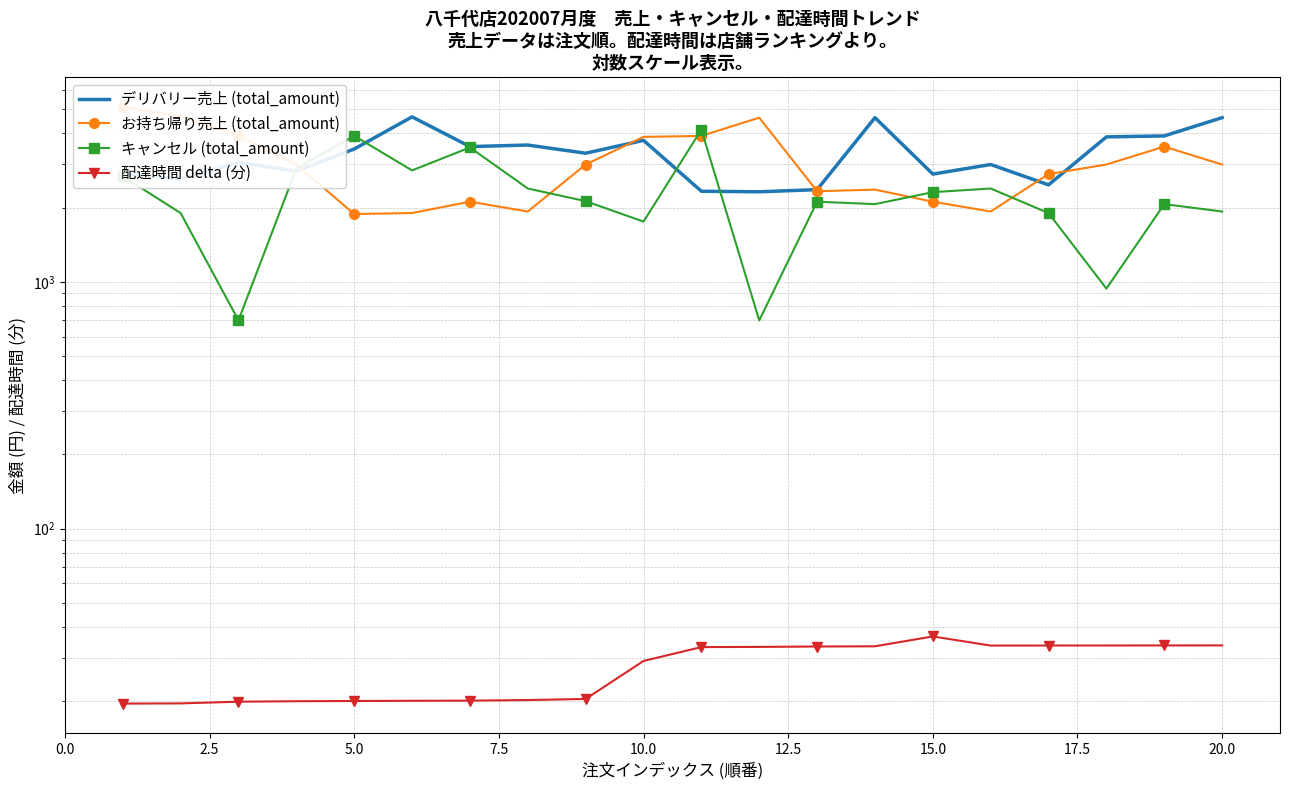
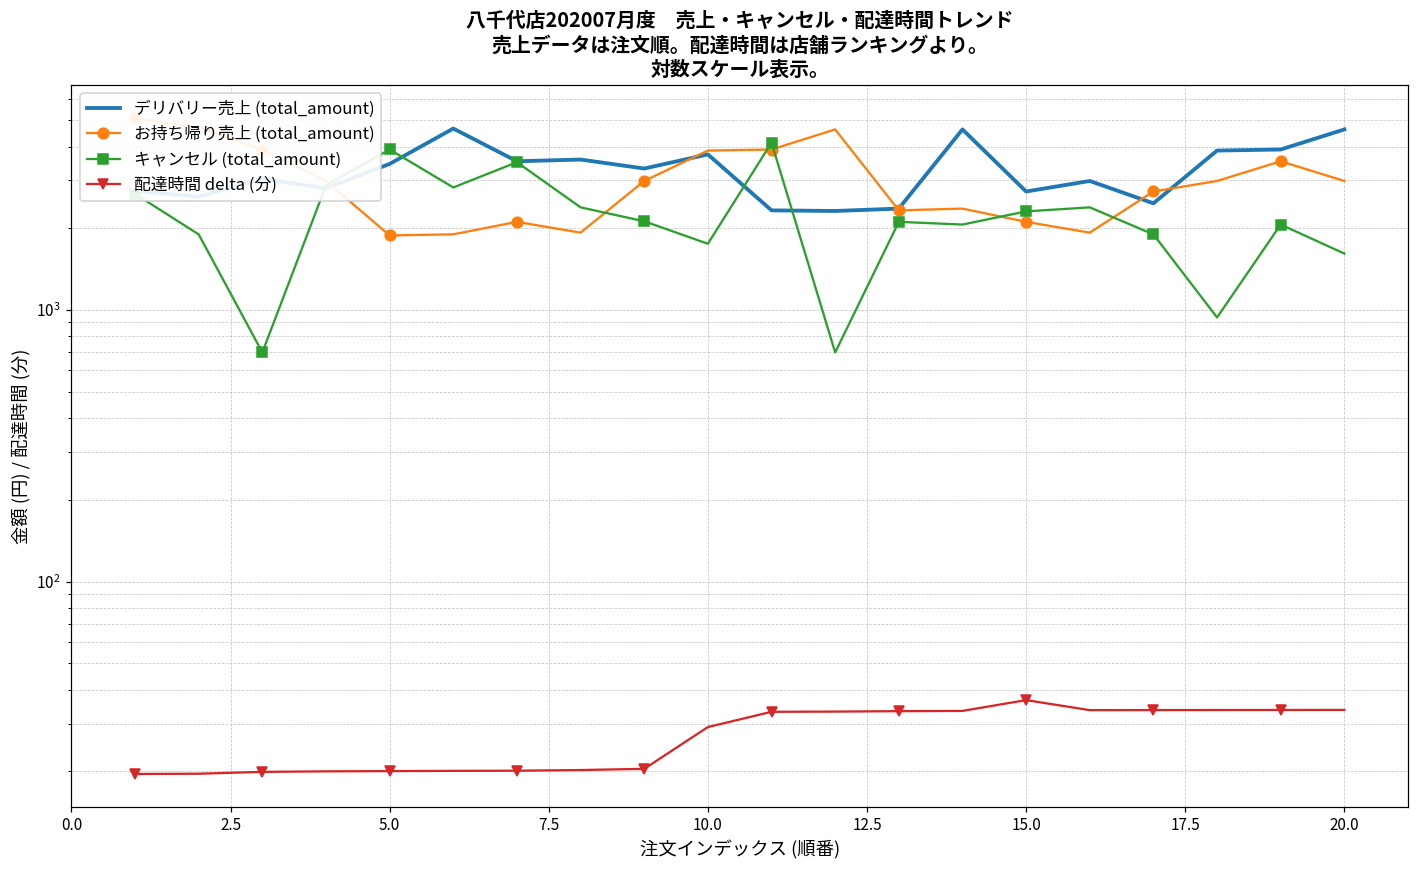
  {
    "デリバリー売上 (total_amount)": {
      "5.0": 3500,
      "10.0": 3700,
      "15.0": 2700,
      "20.0": 4600
    },
    "お持ち帰り売上 (total_amount)": {
      "5.0": 1900,
      "10.0": 3900,
      "15.0": 2100,
      "20.0": 3000
    },
    "キャンセル (total_amount)": {
      "5.0": 3900,
      "10.0": 1800,
      "15.0": 2300,
-     "20.0": 1900
+     "20.0": 1600
    },
    "配達時間 delta (分)": {
      "5.0": 20,
      "10.0": 29,
      "15.0": 37,
      "20.0": 34
    }
  }
